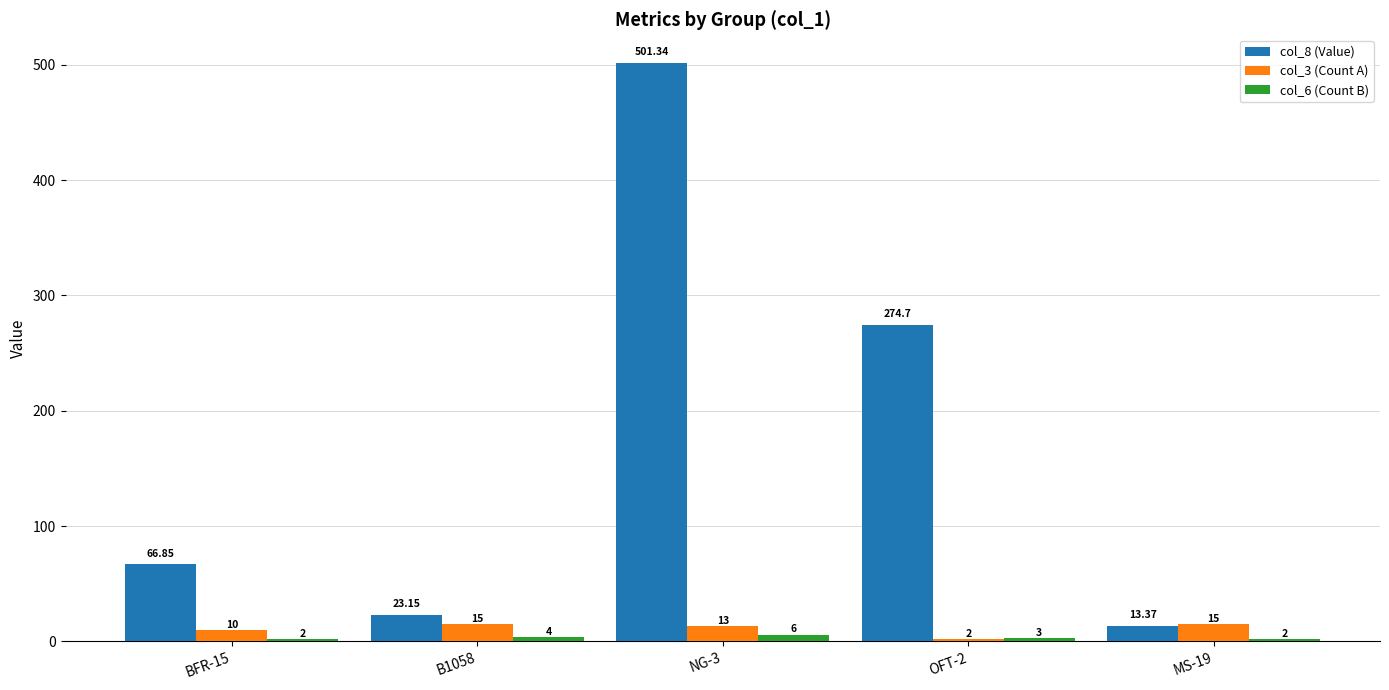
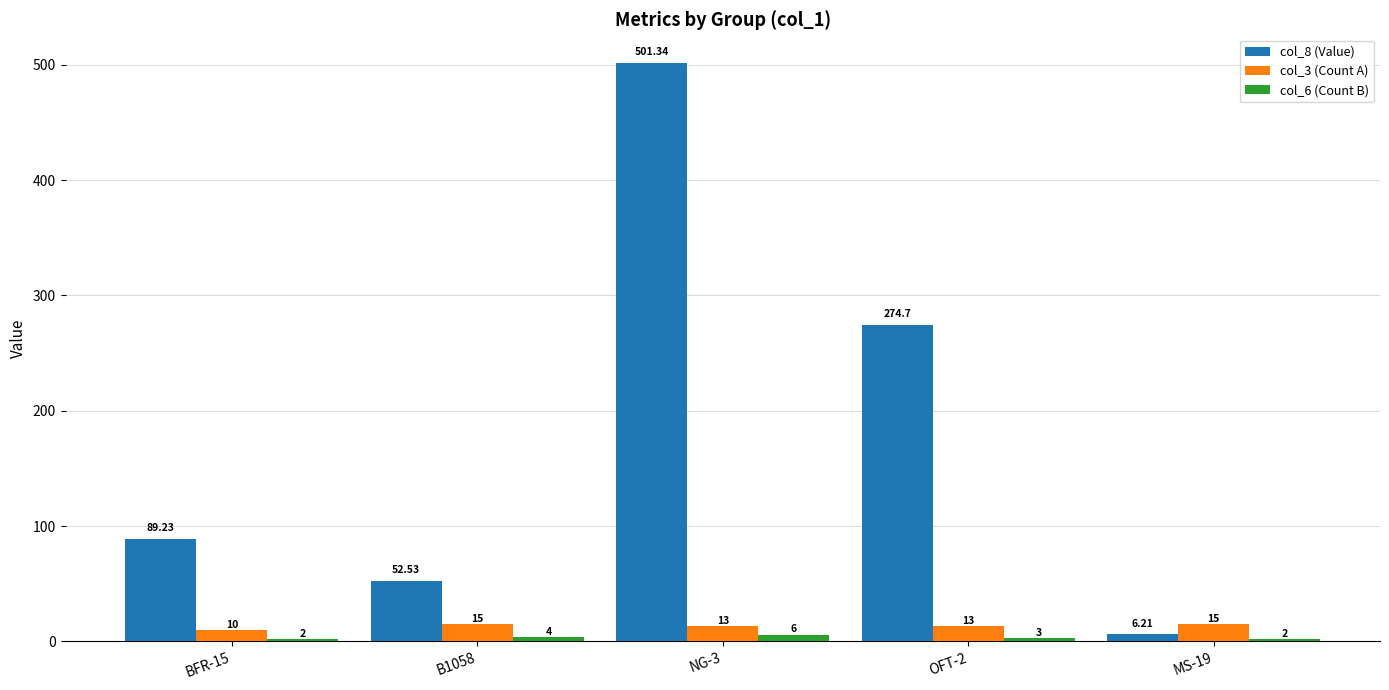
  {
    "col_8 (Value)": {
-     "BFR-15": 66.85,
-     "B1058": 23.15,
+     "BFR-15": 89.23,
+     "B1058": 52.53,
      "NG-3": 501.34,
      "OFT-2": 274.7,
-     "MS-19": 13.37
+     "MS-19": 6.21
    },
    "col_3 (Count A)": {
      "BFR-15": 10,
      "B1058": 15,
      "NG-3": 13,
-     "OFT-2": 2,
+     "OFT-2": 13,
      "MS-19": 15
    },
    "col_6 (Count B)": {
      "BFR-15": 2,
      "B1058": 4,
      "NG-3": 6,
      "OFT-2": 3,
      "MS-19": 2
    }
  }
